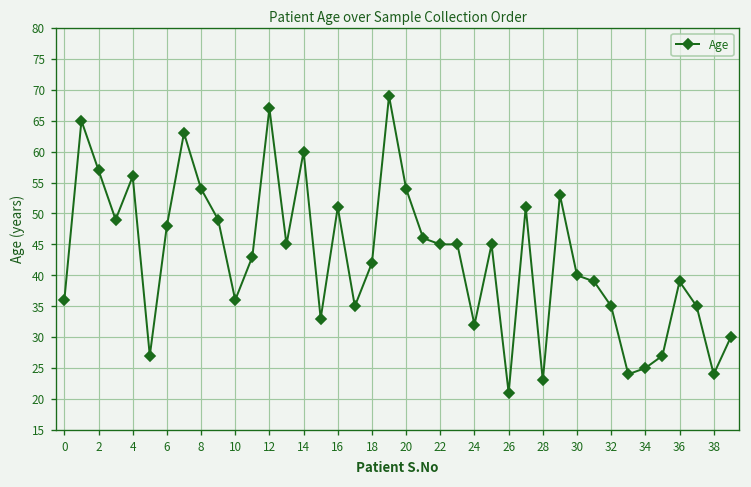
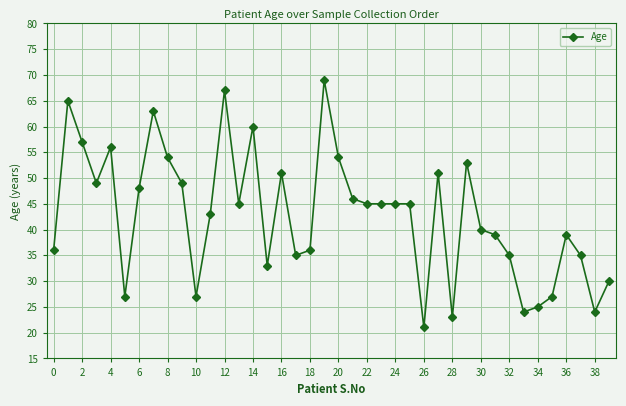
  {
    "0": 36,
    "2": 57,
    "4": 56,
    "6": 48,
    "8": 54,
-   "10": 36,
+   "10": 27,
    "12": 67,
    "14": 60,
    "16": 51,
-   "18": 42,
+   "18": 36,
    "20": 54,
    "22": 45,
-   "24": 32,
+   "24": 45,
    "26": 21,
    "28": 23,
    "30": 40,
    "32": 35,
    "34": 25,
    "36": 39,
    "38": 24
  }
